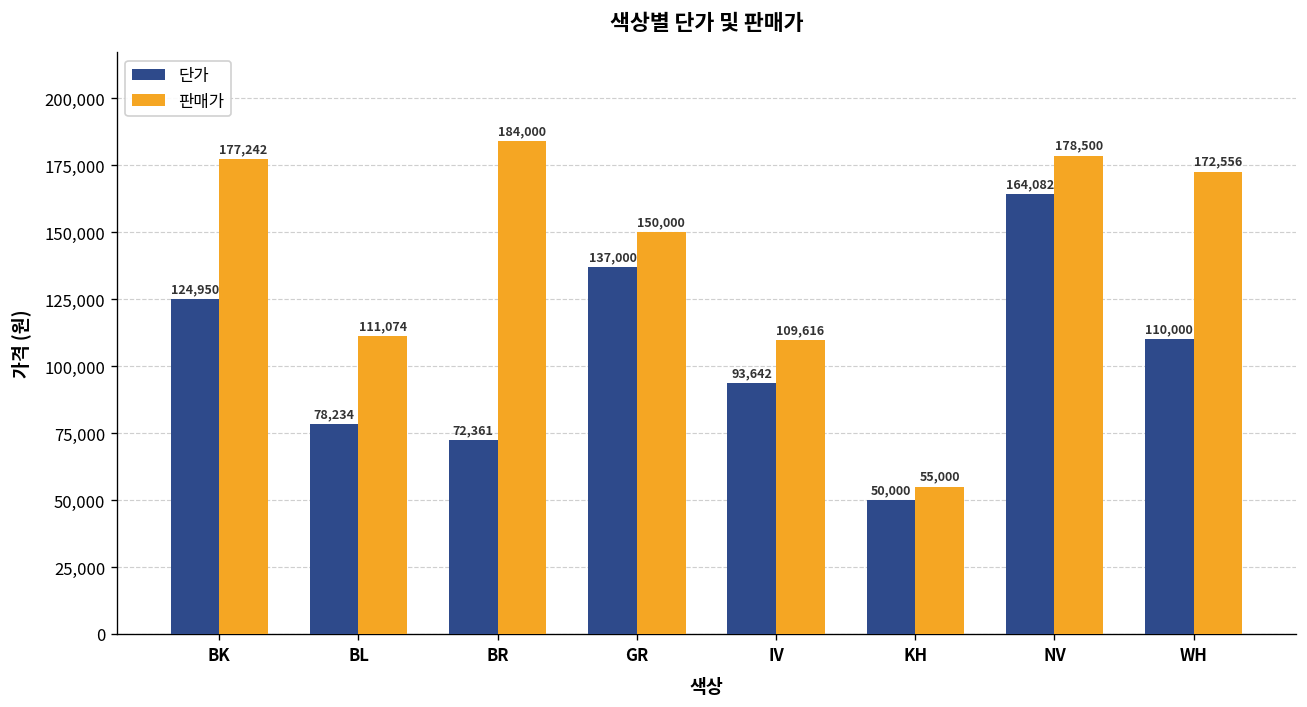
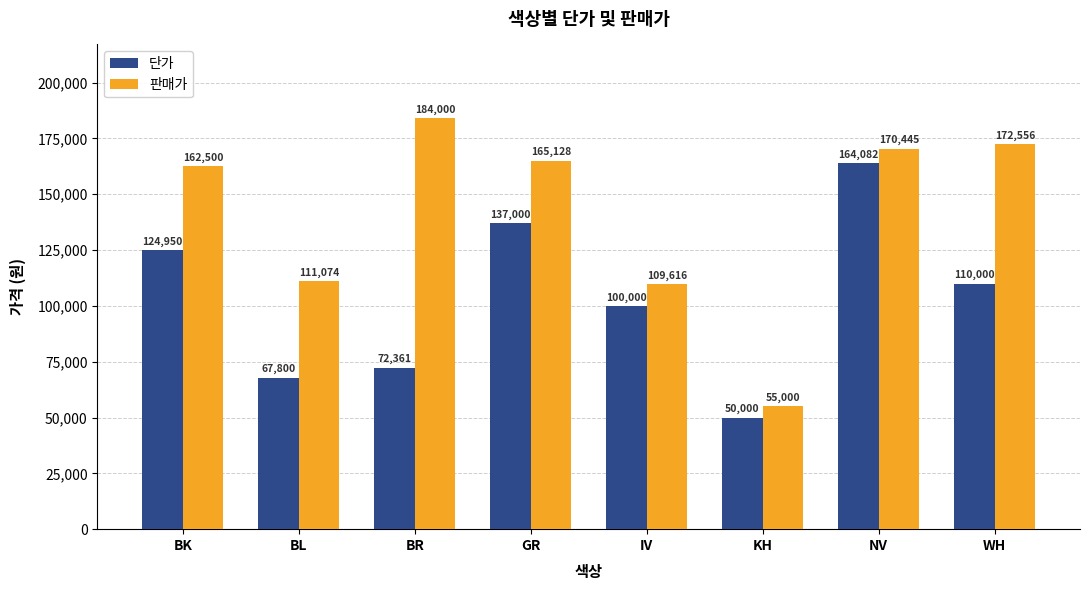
  {
    "단가": {
      "BK": "124,950",
-     "BL": "78,234",
+     "BL": "67,800",
      "BR": "72,361",
      "GR": "137,000",
-     "IV": "93,642",
+     "IV": "100,000",
      "KH": "50,000",
      "NV": "164,082",
      "WH": "110,000"
    },
    "판매가": {
-     "BK": "177,242",
+     "BK": "162,500",
      "BL": "111,074",
      "BR": "184,000",
-     "GR": "150,000",
+     "GR": "165,128",
      "IV": "109,616",
      "KH": "55,000",
-     "NV": "178,500",
+     "NV": "170,445",
      "WH": "172,556"
    }
  }
